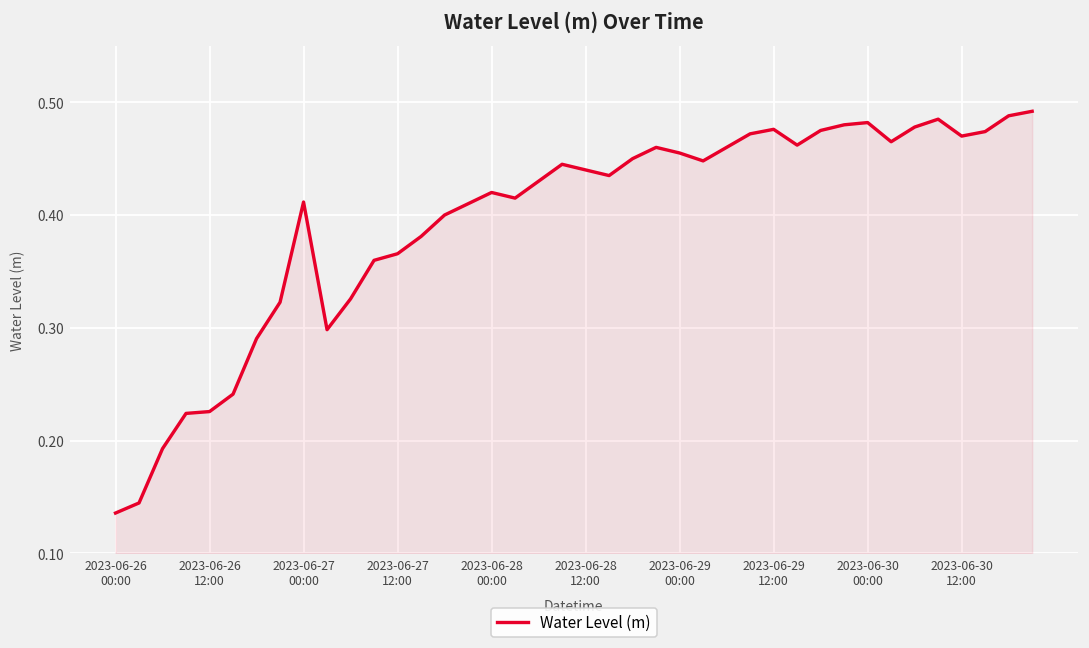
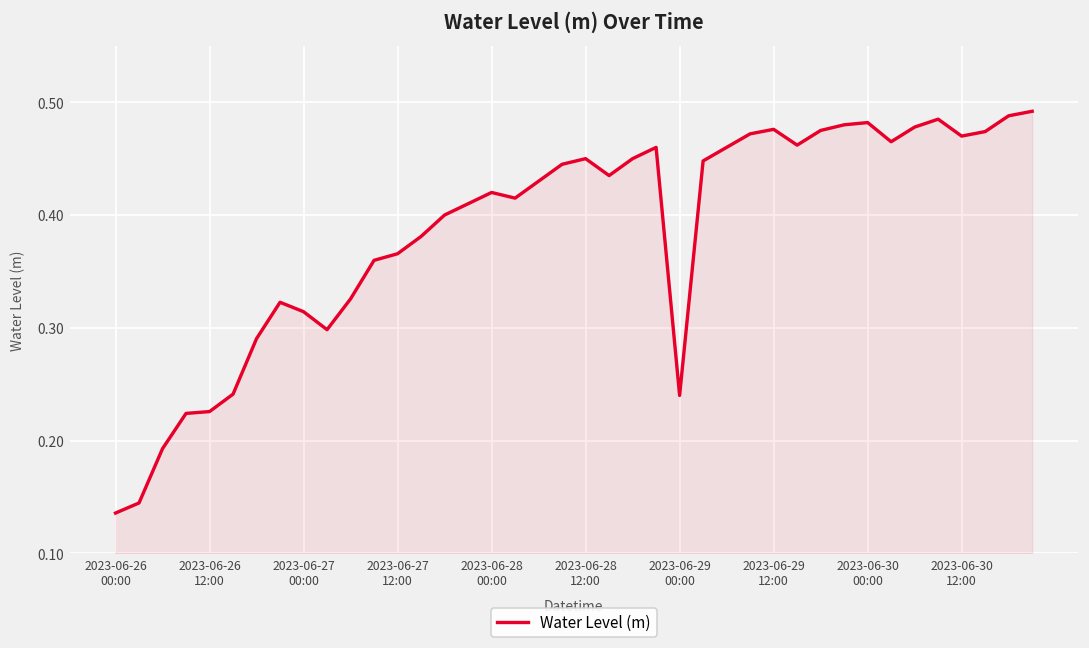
  {
    "2023-06-26 00:00": 0.136,
    "2023-06-26 12:00": 0.226,
-   "2023-06-27 00:00": 0.412,
+   "2023-06-27 00:00": 0.314,
    "2023-06-27 12:00": 0.366,
    "2023-06-28 00:00": 0.420,
-   "2023-06-28 12:00": 0.44,
-   "2023-06-29 00:00": 0.455,
+   "2023-06-28 12:00": 0.45,
+   "2023-06-29 00:00": 0.240,
    "2023-06-29 12:00": 0.476,
    "2023-06-30 00:00": 0.482,
    "2023-06-30 12:00": 0.470
  }
